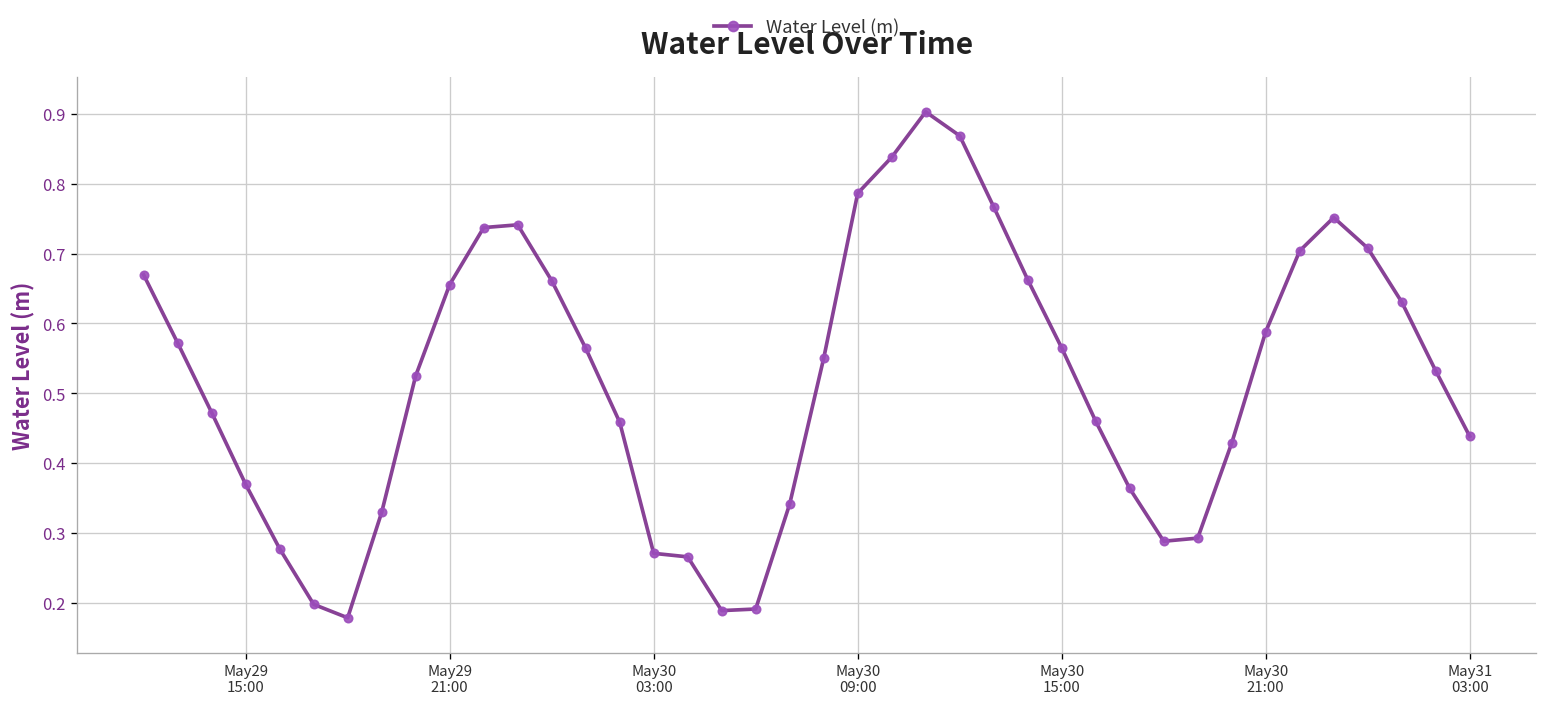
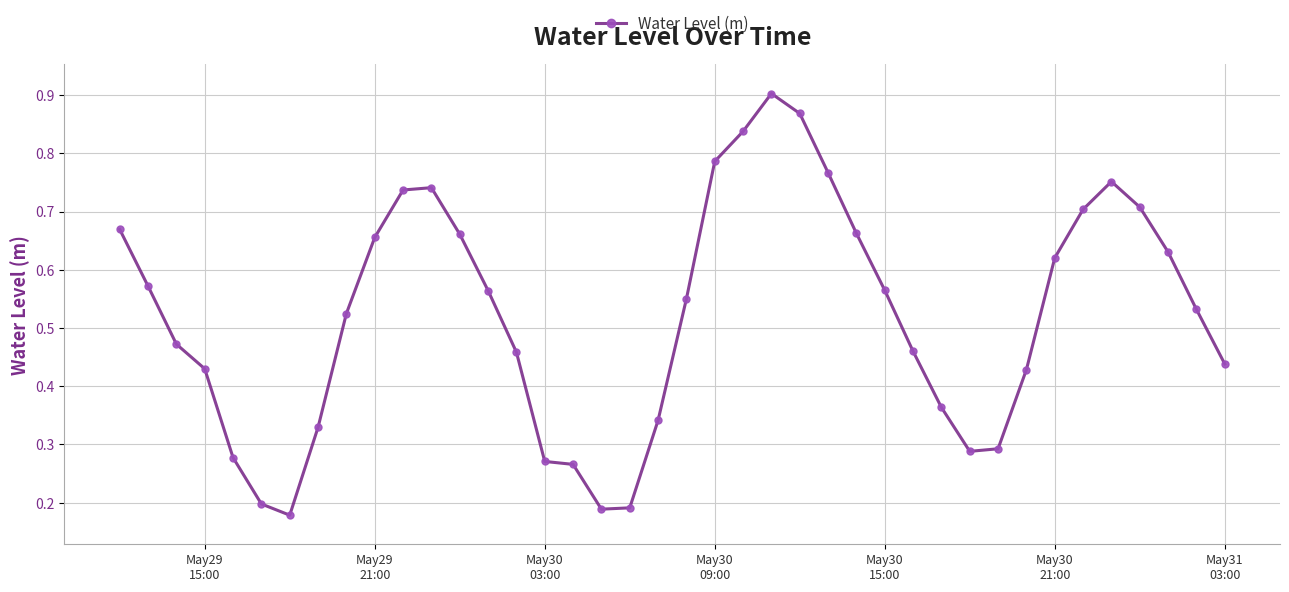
  {
-   "May29 15:00": 0.37,
+   "May29 15:00": 0.43,
    "May29 21:00": 0.66,
    "May30 03:00": 0.27,
    "May30 09:00": 0.79,
    "May30 15:00": 0.56,
-   "May30 21:00": 0.59,
+   "May30 21:00": 0.62,
    "May31 03:00": 0.44
  }
